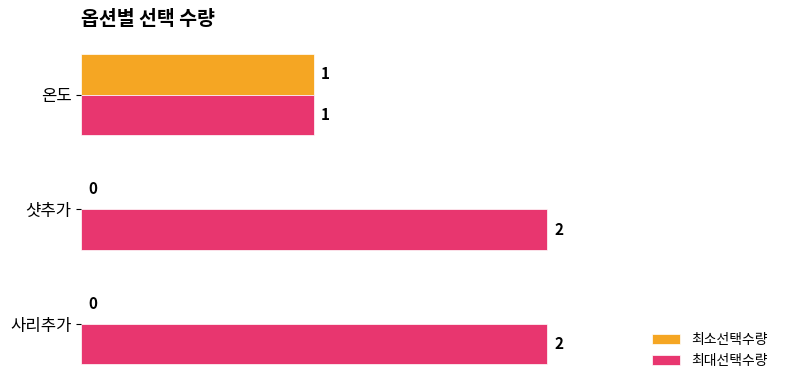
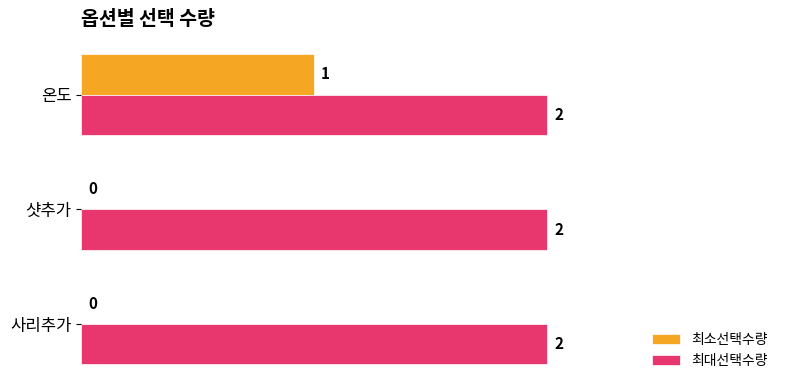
  {
    "최소선택수량": {
      "온도": 1,
      "샷추가": 0,
      "사리추가": 0
    },
    "최대선택수량": {
-     "온도": 1,
+     "온도": 2,
      "샷추가": 2,
      "사리추가": 2
    }
  }
